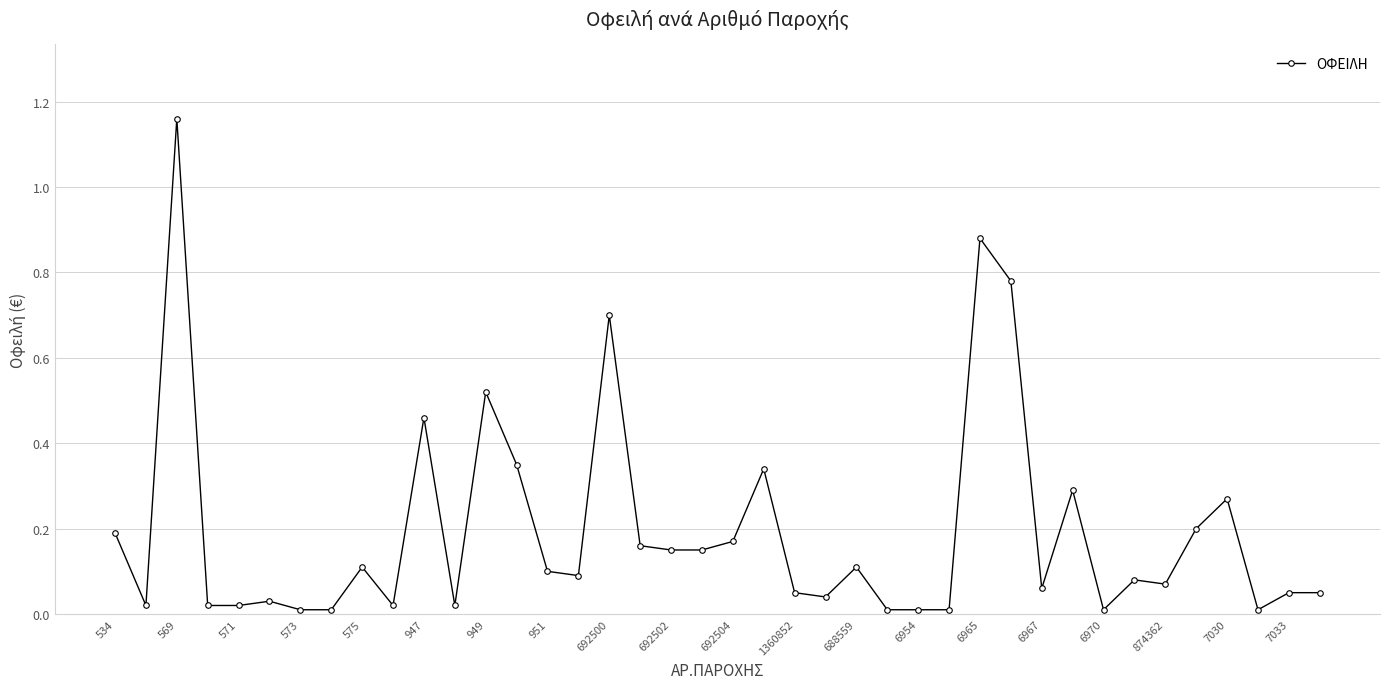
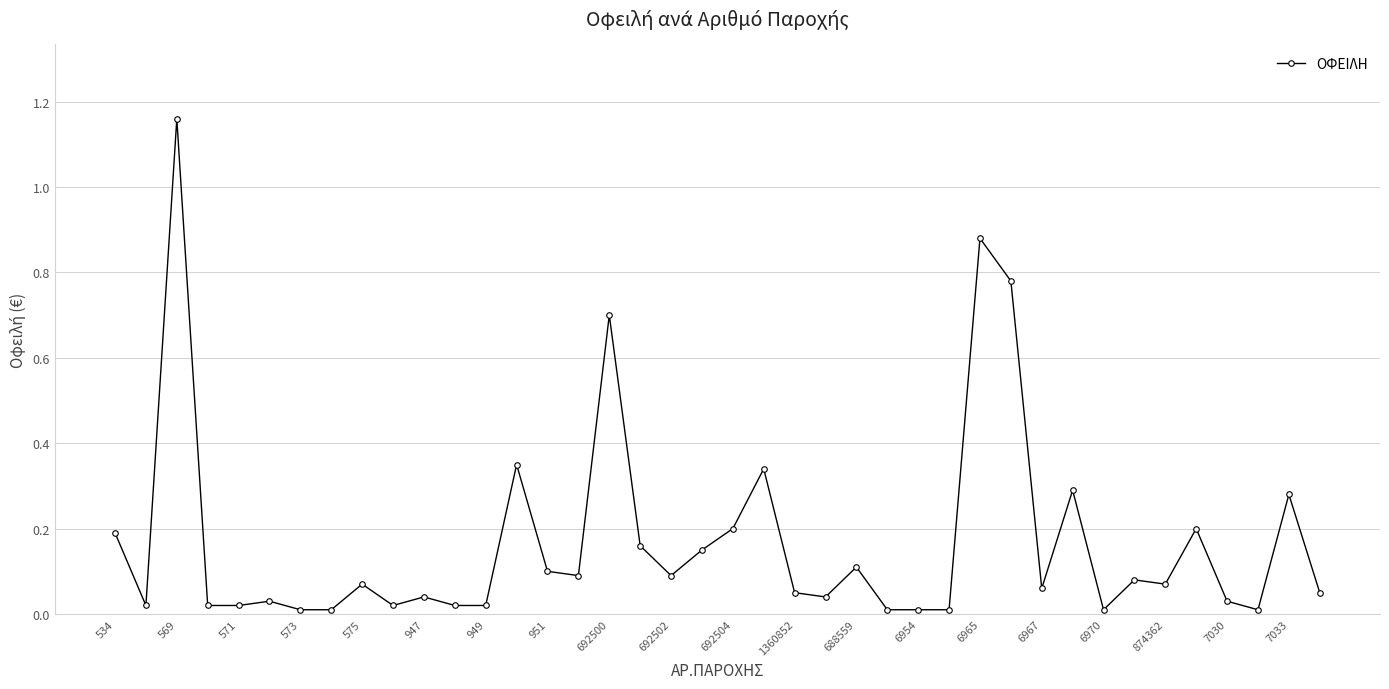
  {
    "534": 0.19,
    "569": 1.16,
    "571": 0.02,
    "573": 0.01,
-   "575": 0.11,
-   "947": 0.46,
-   "949": 0.52,
+   "575": 0.07,
+   "947": 0.04,
+   "949": 0.02,
    "951": 0.10,
    "692500": 0.70,
-   "692502": 0.15,
-   "692504": 0.17,
+   "692502": 0.09,
+   "692504": 0.20,
    "1360852": 0.05,
    "688559": 0.11,
    "6954": 0.01,
    "6965": 0.88,
    "6967": 0.06,
    "6970": 0.01,
    "874362": 0.07,
-   "7030": 0.27,
-   "7033": 0.05
+   "7030": 0.03,
+   "7033": 0.28
  }
